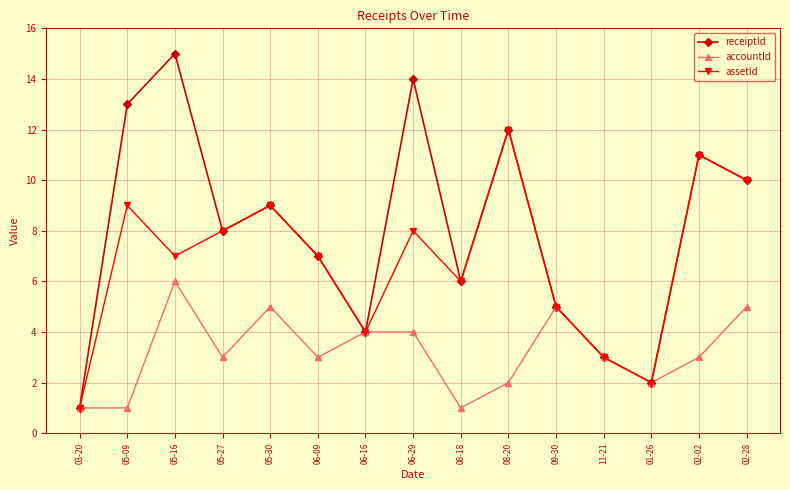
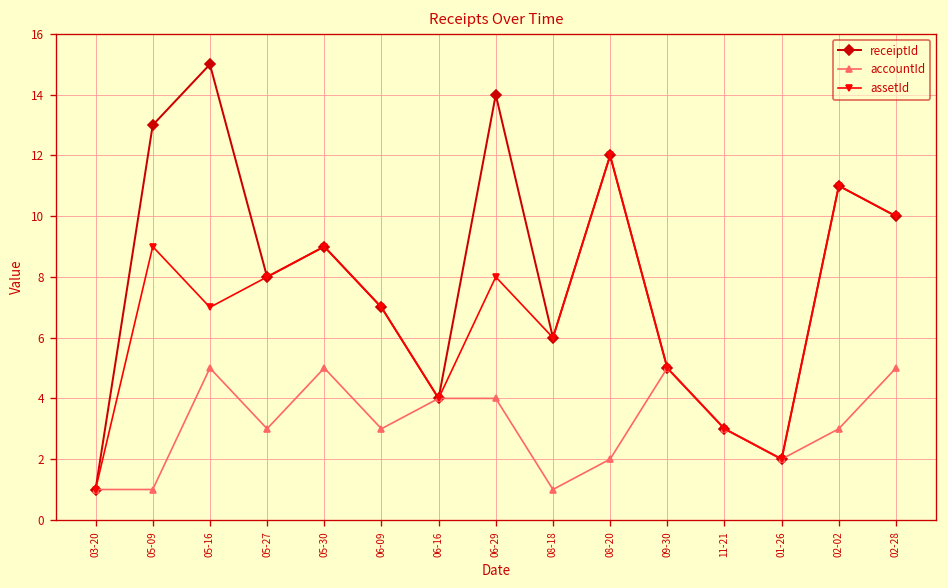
  {
    "accountId": {
      "05-09": 1,
-     "05-16": 6,
+     "05-16": 5,
      "05-27": 3,
      "05-30": 5,
      "06-09": 3,
      "06-29": 4,
      "08-18": 1,
      "08-20": 2,
      "02-02": 3,
      "02-28": 5
    }
  }
